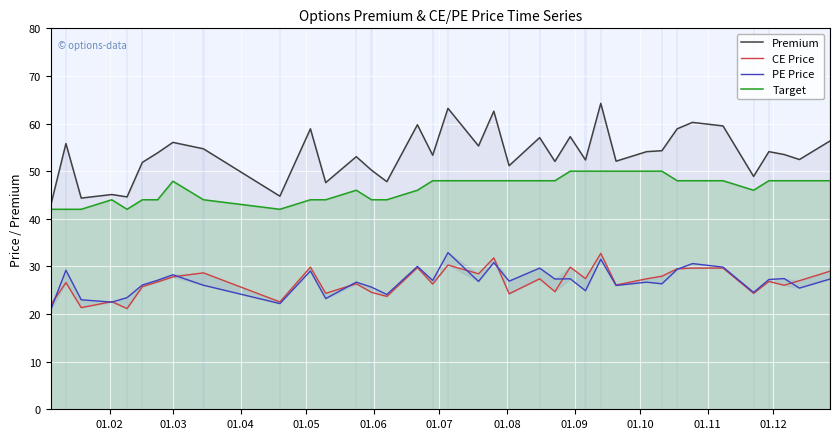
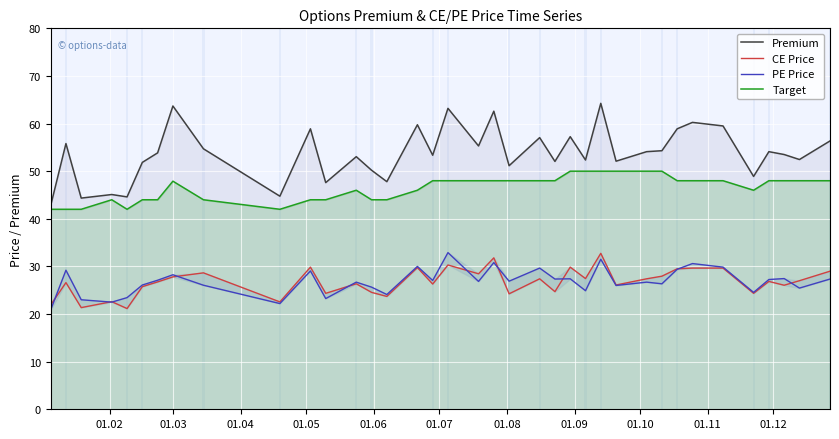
  {
    "Premium": {
-     "01.03": 56
+     "01.03": 64
    },
    "Target": {
      "01.03": 48
    }
  }
